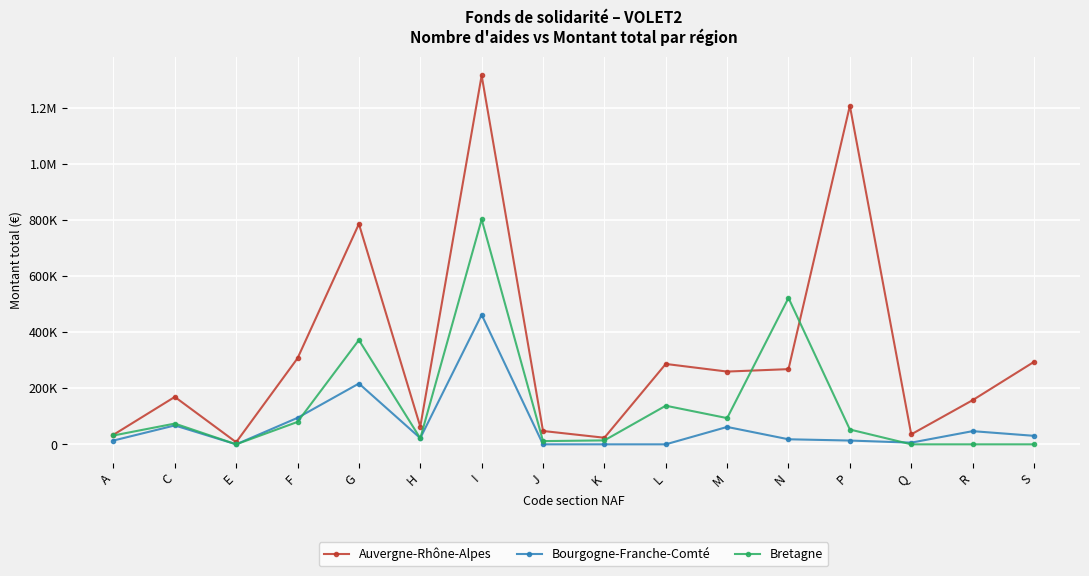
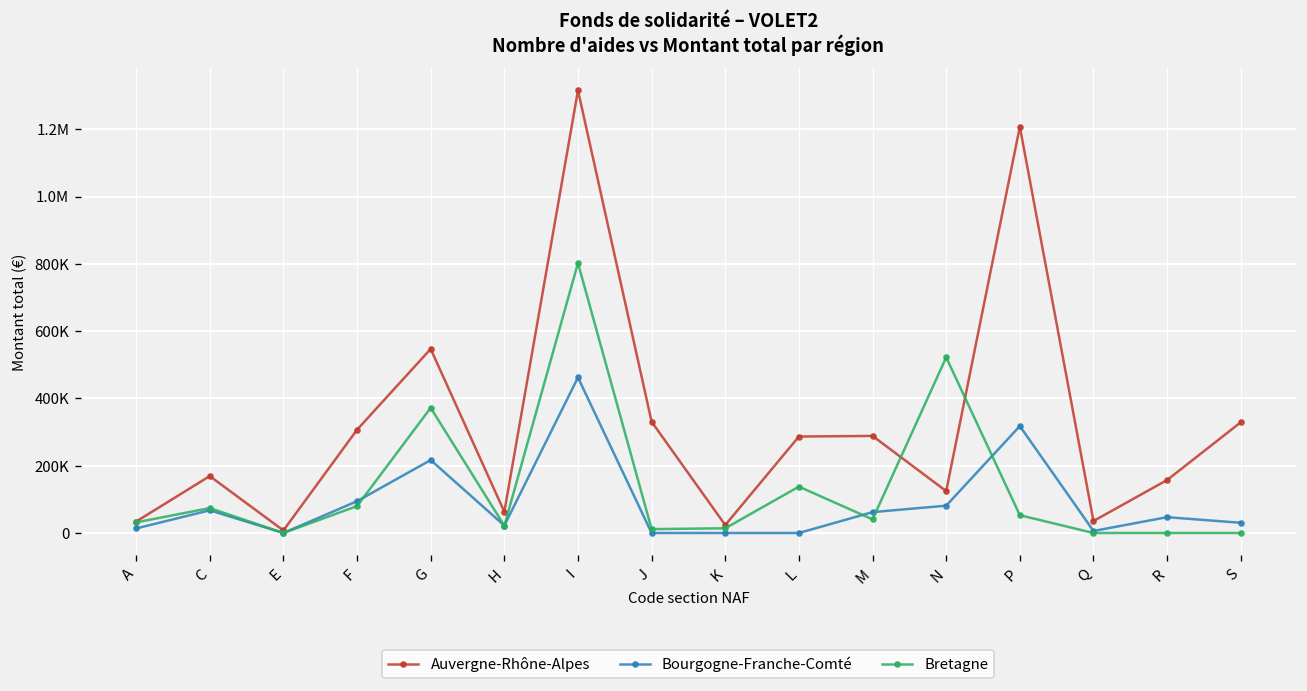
  {
    "Auvergne-Rhône-Alpes": {
      "C": 170000,
      "F": 310000,
-     "G": 790000,
+     "G": 550000,
      "H": 60000,
      "I": 1320000,
-     "J": 50000,
+     "J": 330000,
      "K": 20000,
      "L": 290000,
-     "M": 260000,
-     "N": 270000,
+     "M": 290000,
+     "N": 120000,
      "P": 1210000,
      "Q": 40000,
      "R": 160000,
-     "S": 290000
+     "S": 330000
    },
    "Bourgogne-Franche-Comté": {
      "A": 10000,
      "F": 90000,
      "G": 220000,
      "I": 460000,
      "J": 0,
      "K": 0,
      "L": 0,
      "M": 60000,
-     "N": 20000,
-     "P": 10000,
+     "N": 80000,
+     "P": 320000,
      "R": 50000,
      "S": 30000
    },
    "Bretagne": {
      "F": 80000,
      "G": 370000,
      "I": 800000,
      "J": 10000,
      "K": 10000,
      "L": 140000,
-     "M": 90000,
+     "M": 40000,
      "N": 520000,
      "P": 50000,
      "R": 0,
      "S": 0
    }
  }
